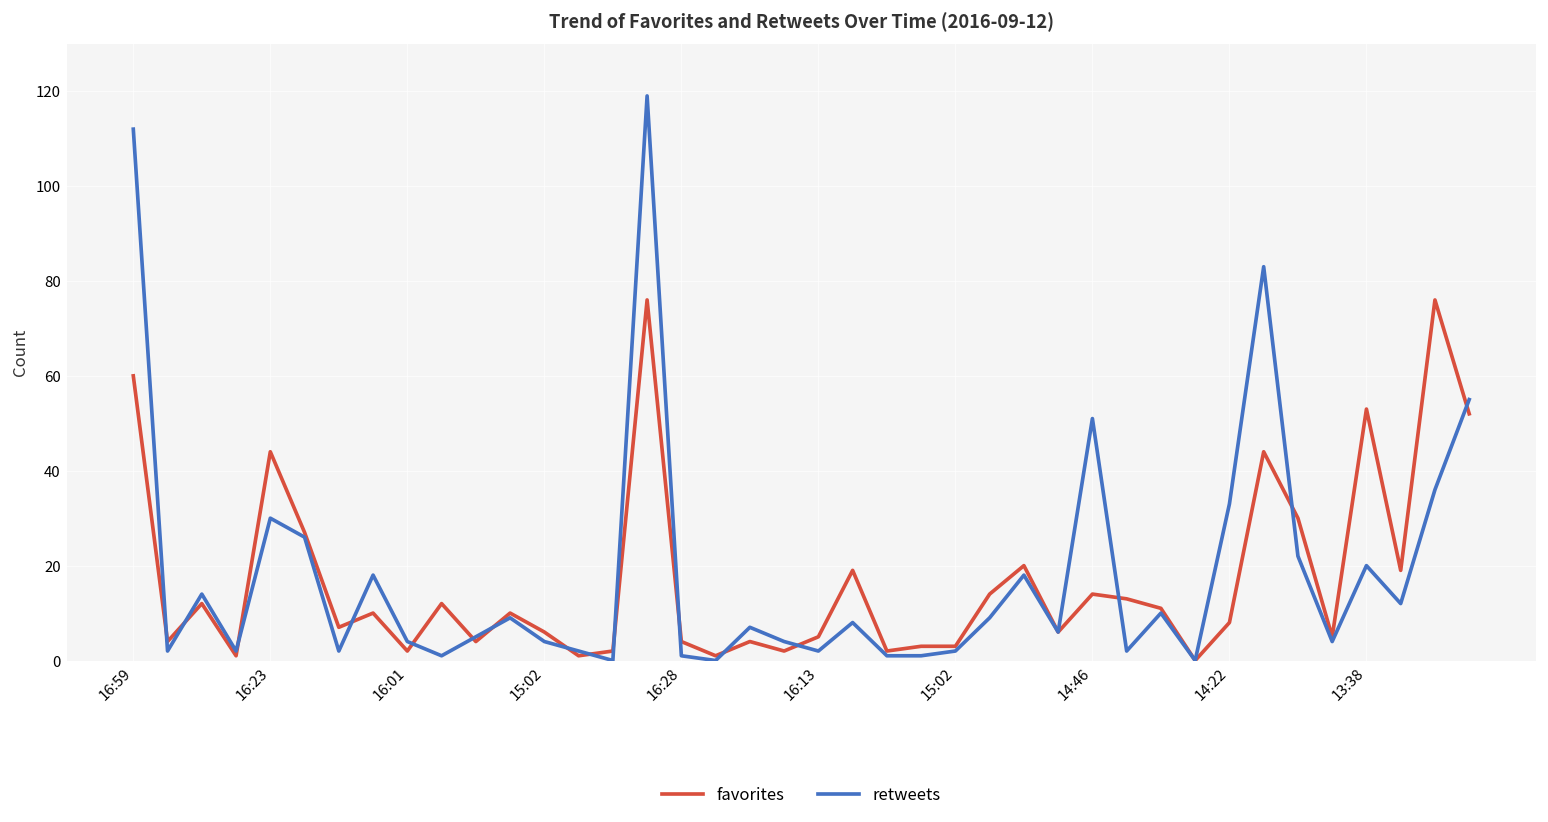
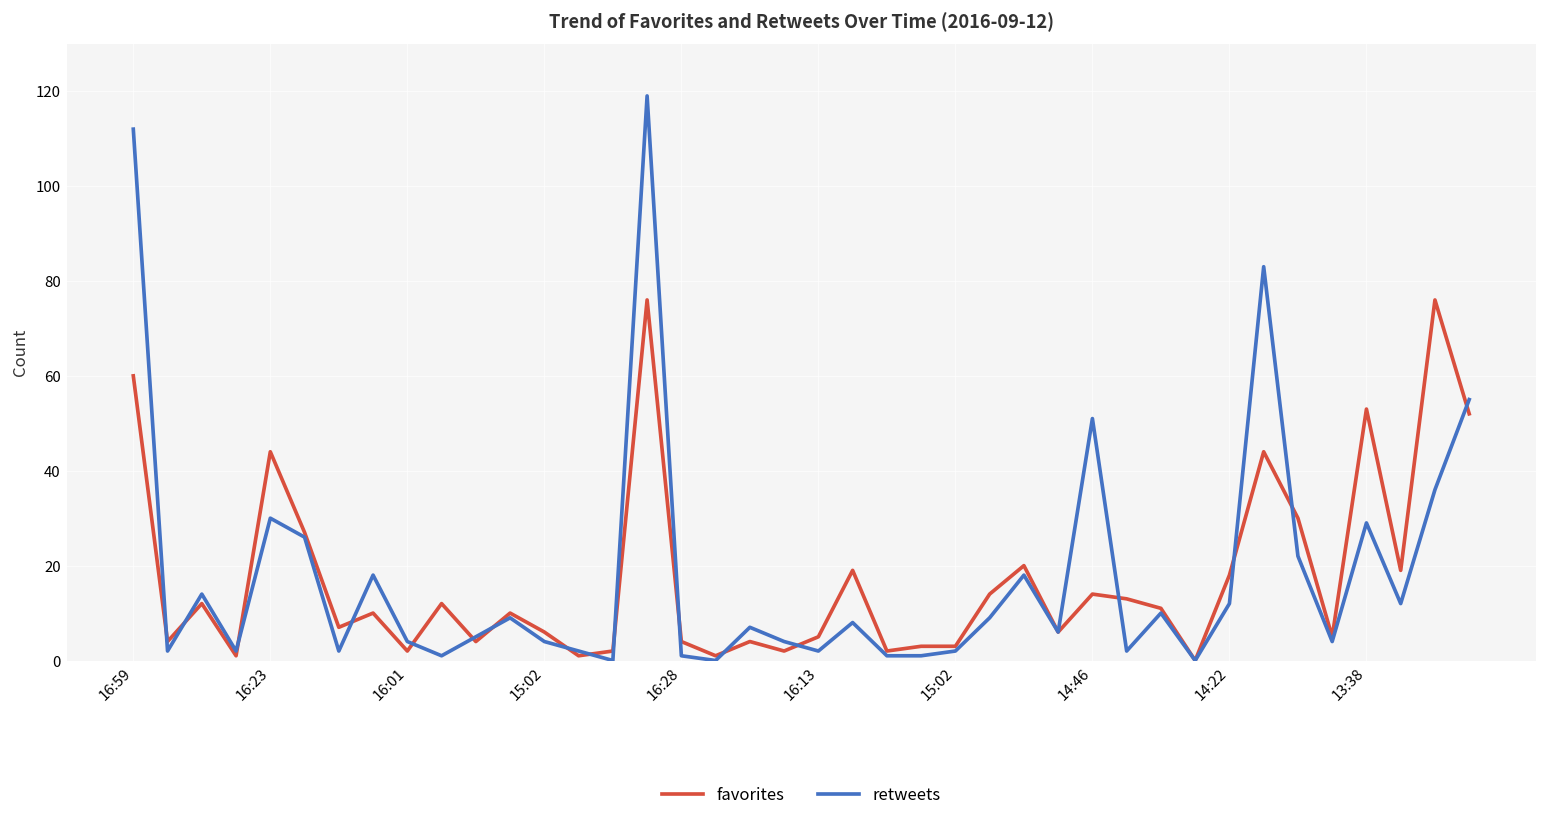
  {
    "favorites": {
      "16:59": 60,
      "16:28": 4,
-     "14:22": 8,
+     "14:22": 18,
      "13:38": 53
    },
    "retweets": {
      "16:59": 112,
      "16:28": 1,
-     "14:22": 33,
-     "13:38": 20
+     "14:22": 12,
+     "13:38": 29
    }
  }
